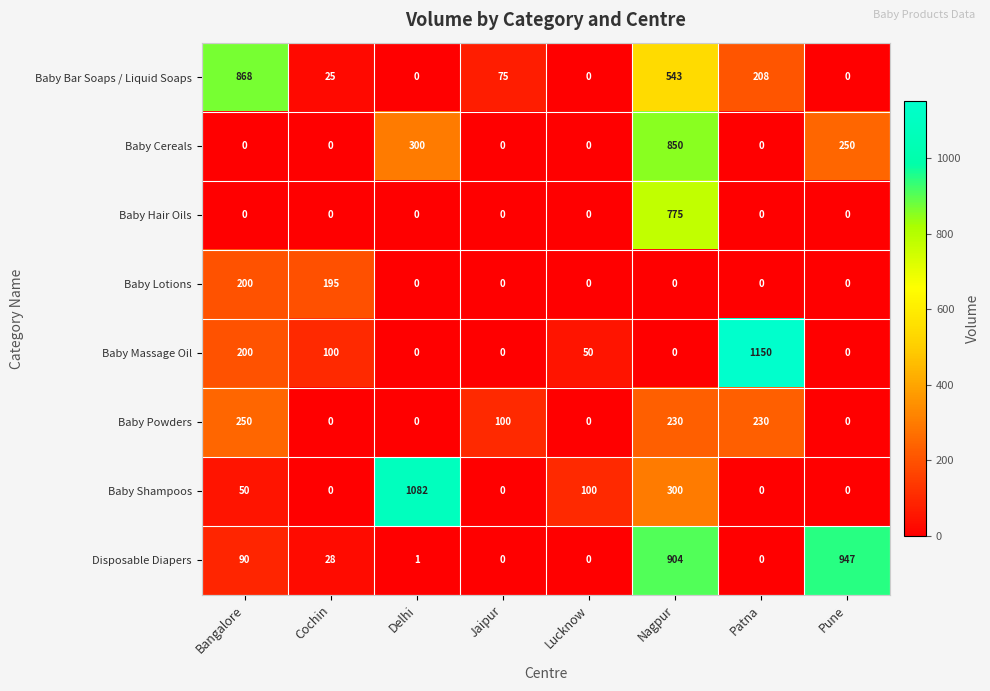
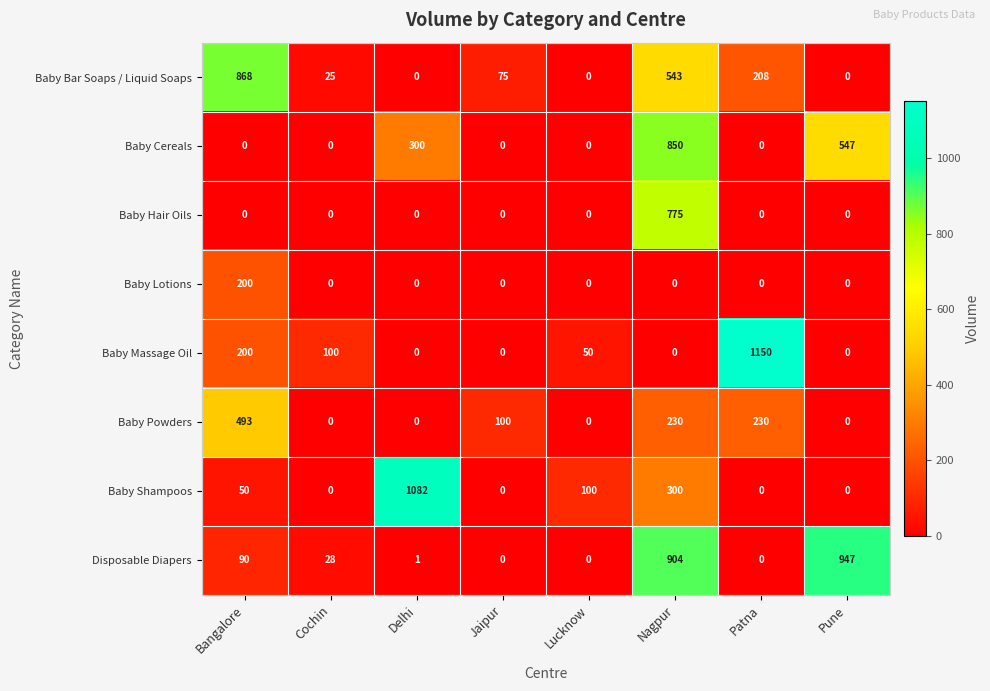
  {
    "Baby Bar Soaps / Liquid Soaps": {
      "Bangalore": 868,
      "Cochin": 25,
      "Delhi": 0,
      "Jaipur": 75,
      "Lucknow": 0,
      "Nagpur": 543,
      "Patna": 208,
      "Pune": 0
    },
    "Baby Cereals": {
      "Bangalore": 0,
      "Cochin": 0,
      "Delhi": 300,
      "Jaipur": 0,
      "Lucknow": 0,
      "Nagpur": 850,
      "Patna": 0,
-     "Pune": 250
+     "Pune": 547
    },
    "Baby Hair Oils": {
      "Bangalore": 0,
      "Cochin": 0,
      "Delhi": 0,
      "Jaipur": 0,
      "Lucknow": 0,
      "Nagpur": 775,
      "Patna": 0,
      "Pune": 0
    },
    "Baby Lotions": {
      "Bangalore": 200,
-     "Cochin": 195,
+     "Cochin": 0,
      "Delhi": 0,
      "Jaipur": 0,
      "Lucknow": 0,
      "Nagpur": 0,
      "Patna": 0,
      "Pune": 0
    },
    "Baby Massage Oil": {
      "Bangalore": 200,
      "Cochin": 100,
      "Delhi": 0,
      "Jaipur": 0,
      "Lucknow": 50,
      "Nagpur": 0,
      "Patna": 1150,
      "Pune": 0
    },
    "Baby Powders": {
-     "Bangalore": 250,
+     "Bangalore": 493,
      "Cochin": 0,
      "Delhi": 0,
      "Jaipur": 100,
      "Lucknow": 0,
      "Nagpur": 230,
      "Patna": 230,
      "Pune": 0
    },
    "Baby Shampoos": {
      "Bangalore": 50,
      "Cochin": 0,
      "Delhi": 1082,
      "Jaipur": 0,
      "Lucknow": 100,
      "Nagpur": 300,
      "Patna": 0,
      "Pune": 0
    },
    "Disposable Diapers": {
      "Bangalore": 90,
      "Cochin": 28,
      "Delhi": 1,
      "Jaipur": 0,
      "Lucknow": 0,
      "Nagpur": 904,
      "Patna": 0,
      "Pune": 947
    }
  }
